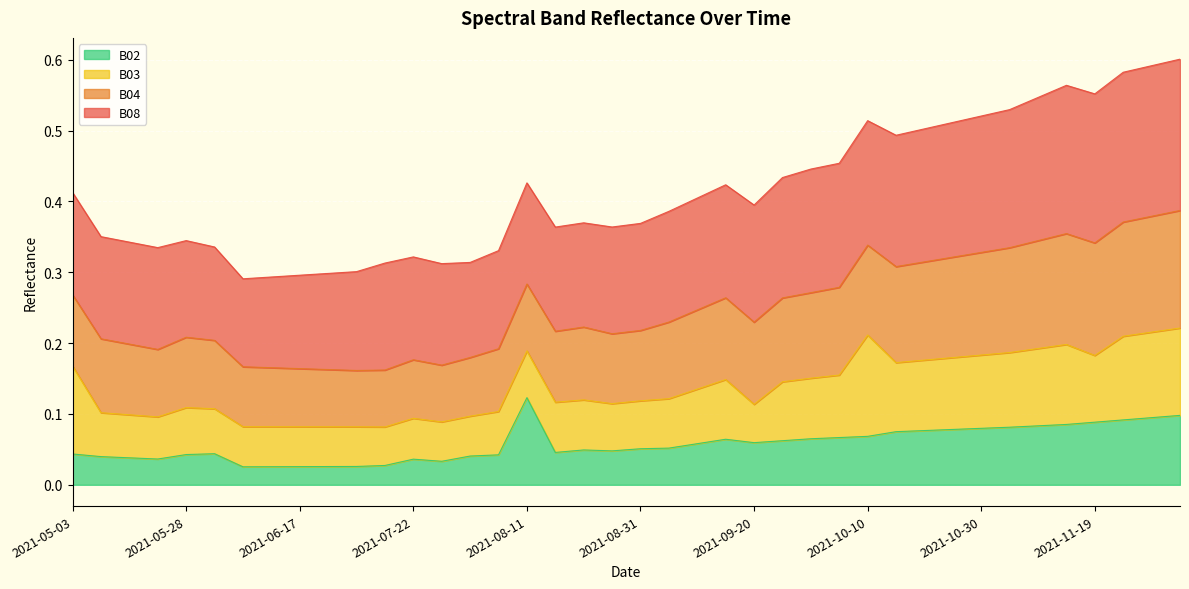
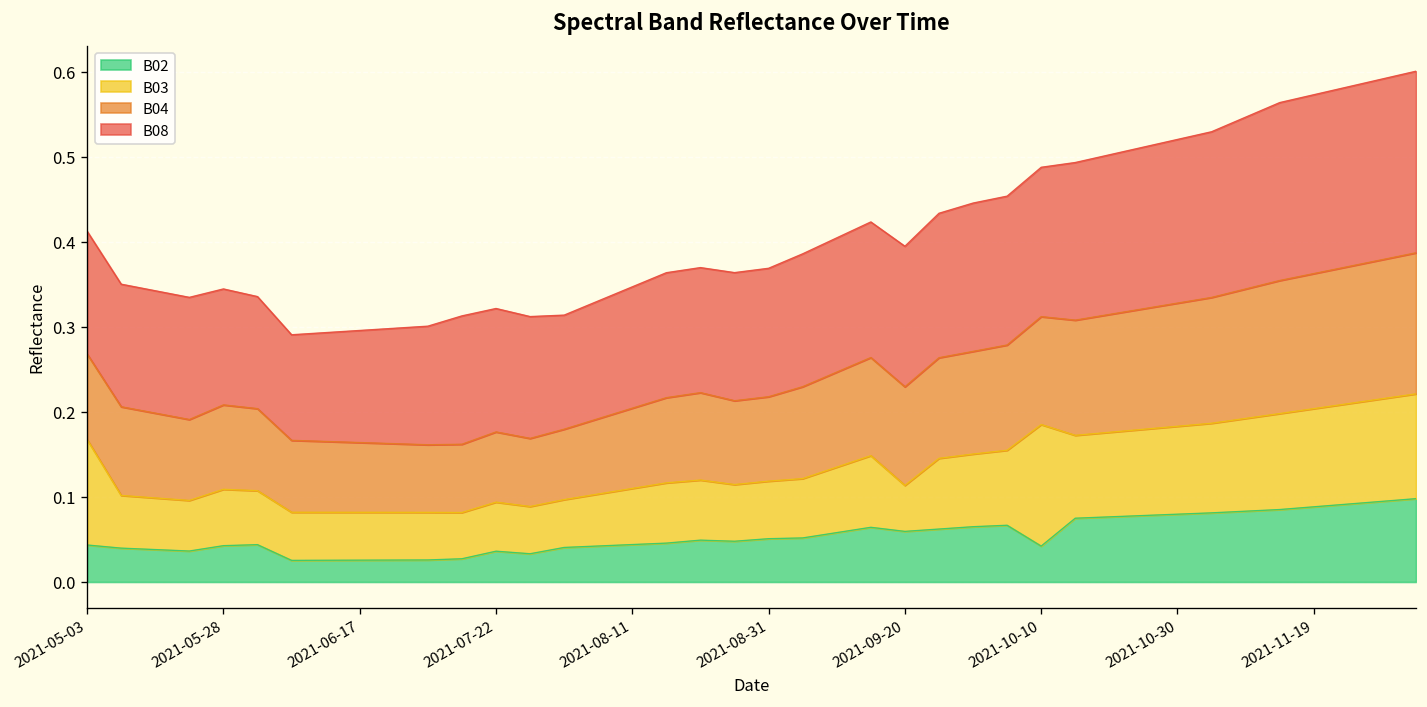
  {
    "B02": {
      "2021-05-03": 0.04,
      "2021-05-28": 0.04,
      "2021-06-17": 0.03,
      "2021-07-22": 0.04,
-     "2021-08-11": 0.12,
+     "2021-08-11": 0.04,
      "2021-08-31": 0.05,
      "2021-09-20": 0.06,
-     "2021-10-10": 0.07,
+     "2021-10-10": 0.04,
      "2021-10-30": 0.08,
      "2021-11-19": 0.09
    },
    "B03": {
      "2021-05-03": 0.12,
      "2021-05-28": 0.07,
      "2021-06-17": 0.06,
      "2021-07-22": 0.06,
      "2021-08-11": 0.07,
      "2021-08-31": 0.07,
      "2021-09-20": 0.05,
      "2021-10-10": 0.14,
      "2021-10-30": 0.10,
-     "2021-11-19": 0.09
+     "2021-11-19": 0.12
    }
  }
